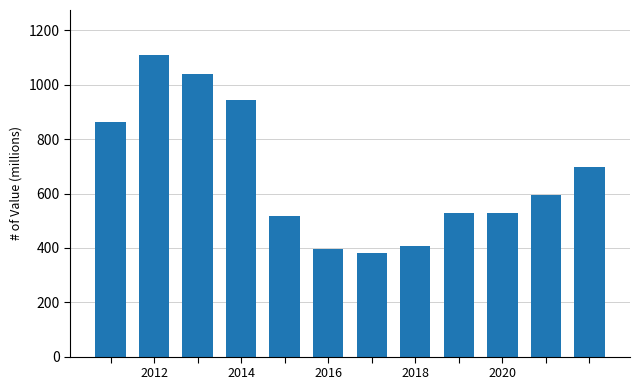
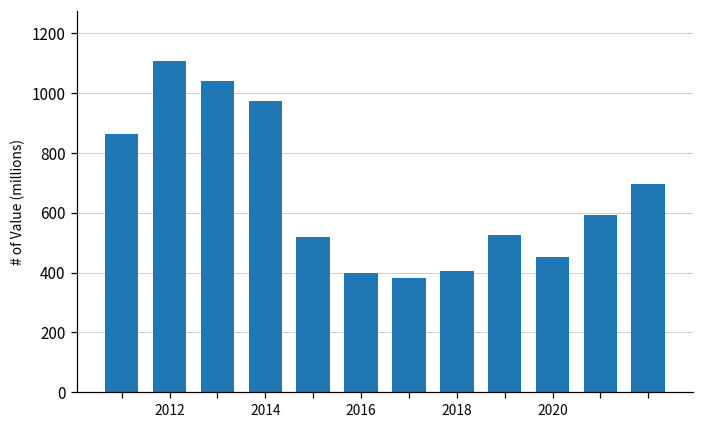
  {
    "2012": 1110,
-   "2014": 940,
+   "2014": 970,
    "2016": 400,
    "2018": 410,
-   "2020": 530
+   "2020": 450
  }
